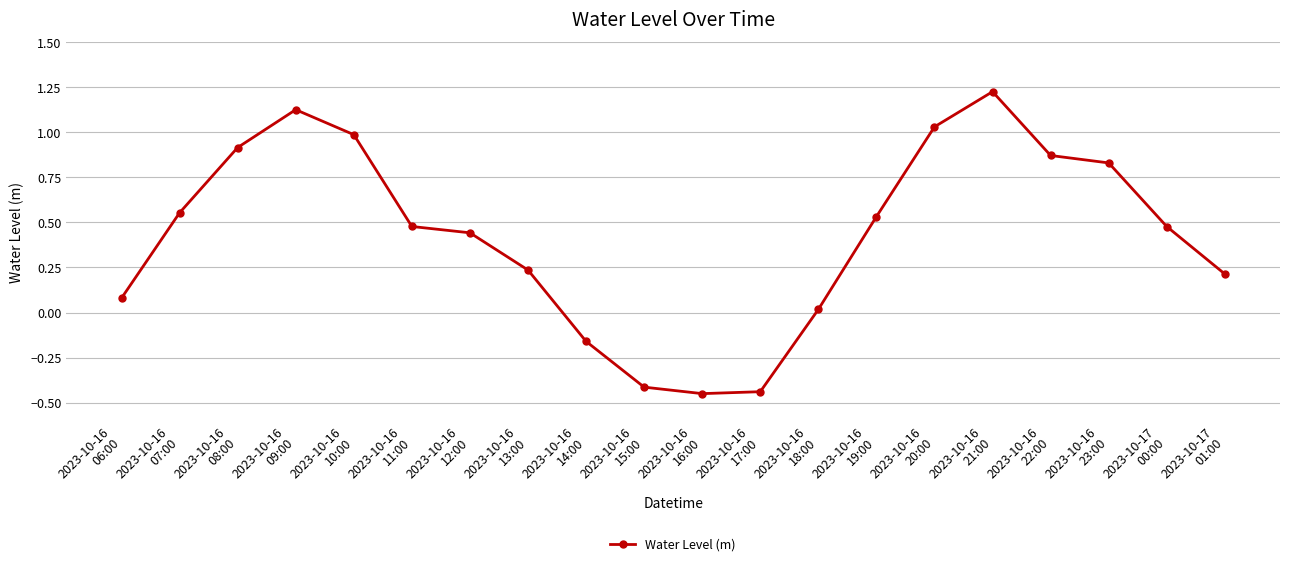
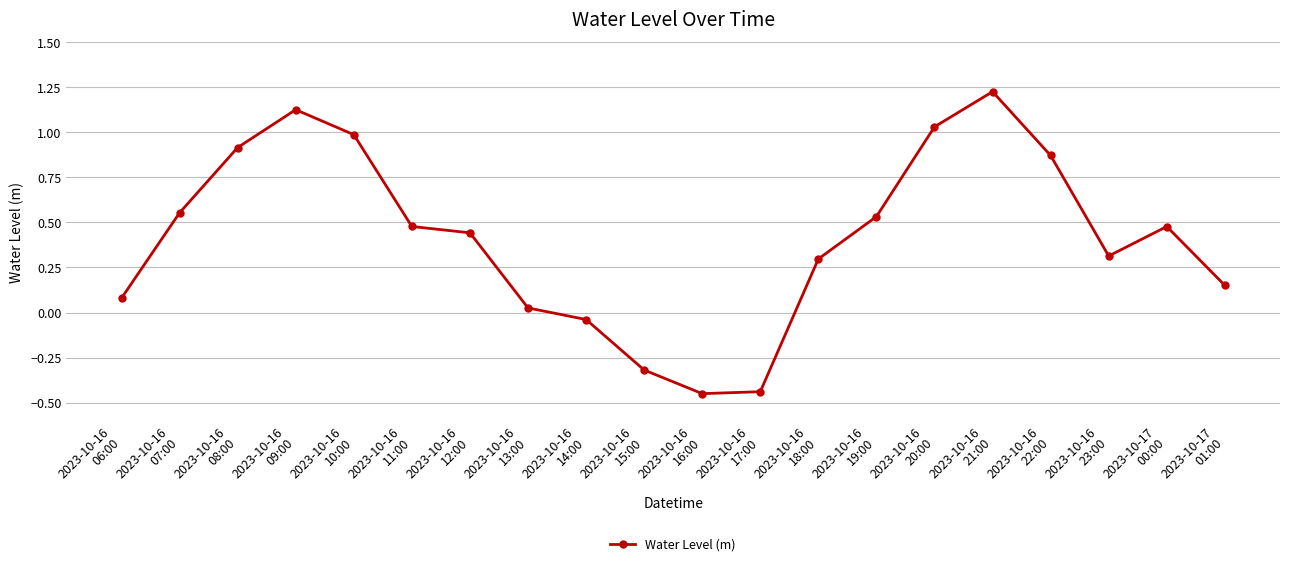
  {
    "2023-10-16 06:00": 0.08,
    "2023-10-16 07:00": 0.55,
    "2023-10-16 08:00": 0.91,
    "2023-10-16 09:00": 1.12,
    "2023-10-16 10:00": 0.99,
    "2023-10-16 11:00": 0.48,
    "2023-10-16 12:00": 0.44,
-   "2023-10-16 13:00": 0.24,
-   "2023-10-16 14:00": -0.16,
-   "2023-10-16 15:00": -0.41,
+   "2023-10-16 13:00": 0.03,
+   "2023-10-16 14:00": -0.04,
+   "2023-10-16 15:00": -0.32,
    "2023-10-16 16:00": -0.45,
    "2023-10-16 17:00": -0.44,
-   "2023-10-16 18:00": 0.02,
+   "2023-10-16 18:00": 0.30,
    "2023-10-16 19:00": 0.53,
    "2023-10-16 20:00": 1.03,
    "2023-10-16 21:00": 1.22,
    "2023-10-16 22:00": 0.87,
-   "2023-10-16 23:00": 0.83,
+   "2023-10-16 23:00": 0.31,
    "2023-10-17 00:00": 0.48,
-   "2023-10-17 01:00": 0.21
+   "2023-10-17 01:00": 0.15
  }
